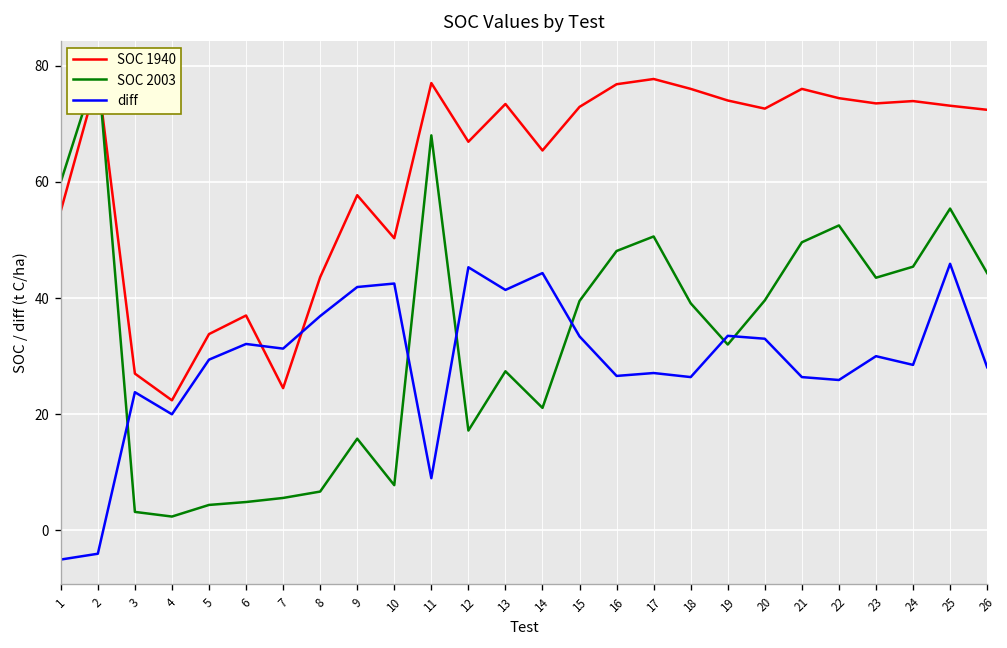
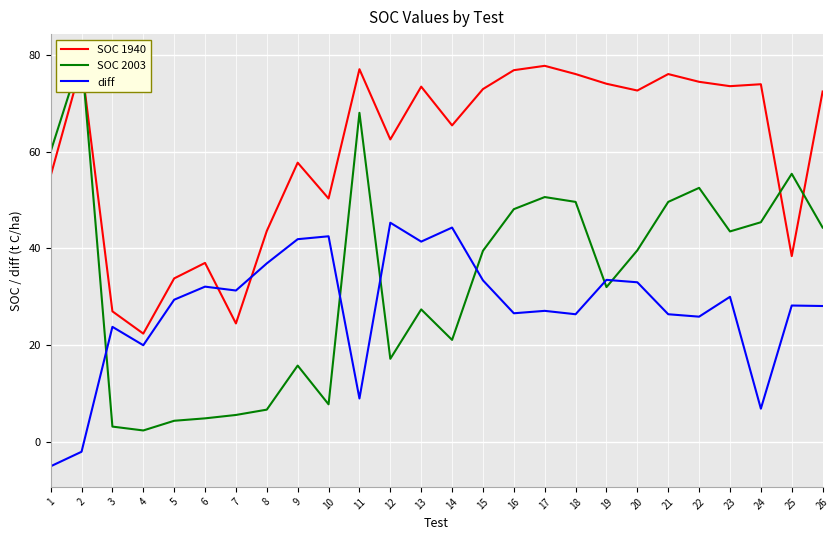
  {
    "SOC 1940": {
      "1": 55,
      "3": 27,
      "4": 22,
      "5": 34,
      "6": 37,
      "7": 25,
      "8": 44,
      "9": 58,
      "10": 50,
      "11": 77,
-     "12": 67,
+     "12": 63,
      "13": 73,
      "14": 65,
      "15": 73,
      "16": 77,
      "17": 78,
      "18": 76,
      "19": 74,
      "20": 73,
      "21": 76,
      "22": 74,
      "23": 74,
      "24": 74,
-     "25": 73,
+     "25": 38,
      "26": 72
    },
    "SOC 2003": {
      "1": 60,
      "3": 3,
      "4": 2,
      "5": 4,
      "6": 5,
      "7": 6,
      "8": 7,
      "9": 16,
      "10": 8,
      "11": 68,
      "12": 17,
      "13": 27,
      "14": 21,
      "15": 40,
      "16": 48,
      "17": 51,
-     "18": 39,
+     "18": 50,
      "19": 32,
      "20": 40,
      "21": 50,
      "22": 53,
      "23": 44,
      "24": 45,
      "25": 55,
      "26": 44
    },
    "diff": {
      "1": -5,
-     "2": -4,
+     "2": -2,
      "3": 24,
      "4": 20,
      "5": 29,
      "6": 32,
      "7": 31,
      "8": 37,
      "9": 42,
      "10": 43,
      "11": 9,
      "12": 45,
      "13": 41,
      "14": 44,
      "15": 33,
      "16": 27,
      "17": 27,
      "18": 26,
      "19": 34,
      "20": 33,
      "21": 26,
      "22": 26,
      "23": 30,
-     "24": 29,
-     "25": 46,
+     "24": 7,
+     "25": 28,
      "26": 28
    }
  }
